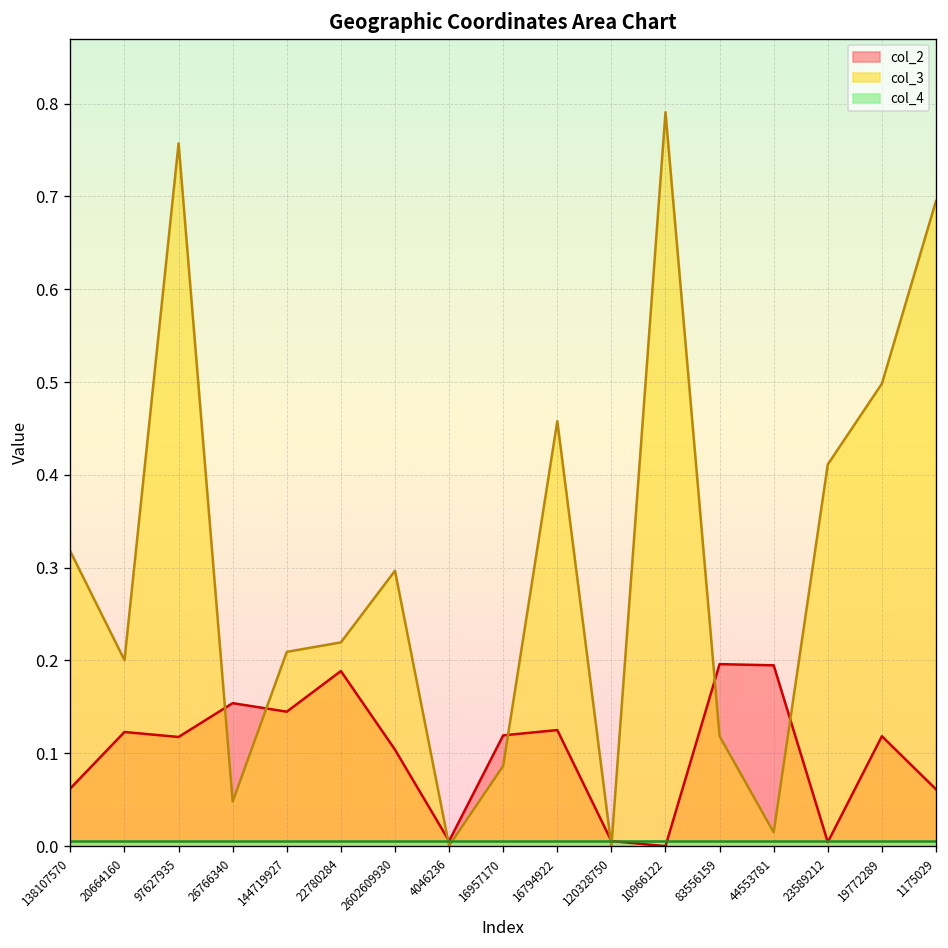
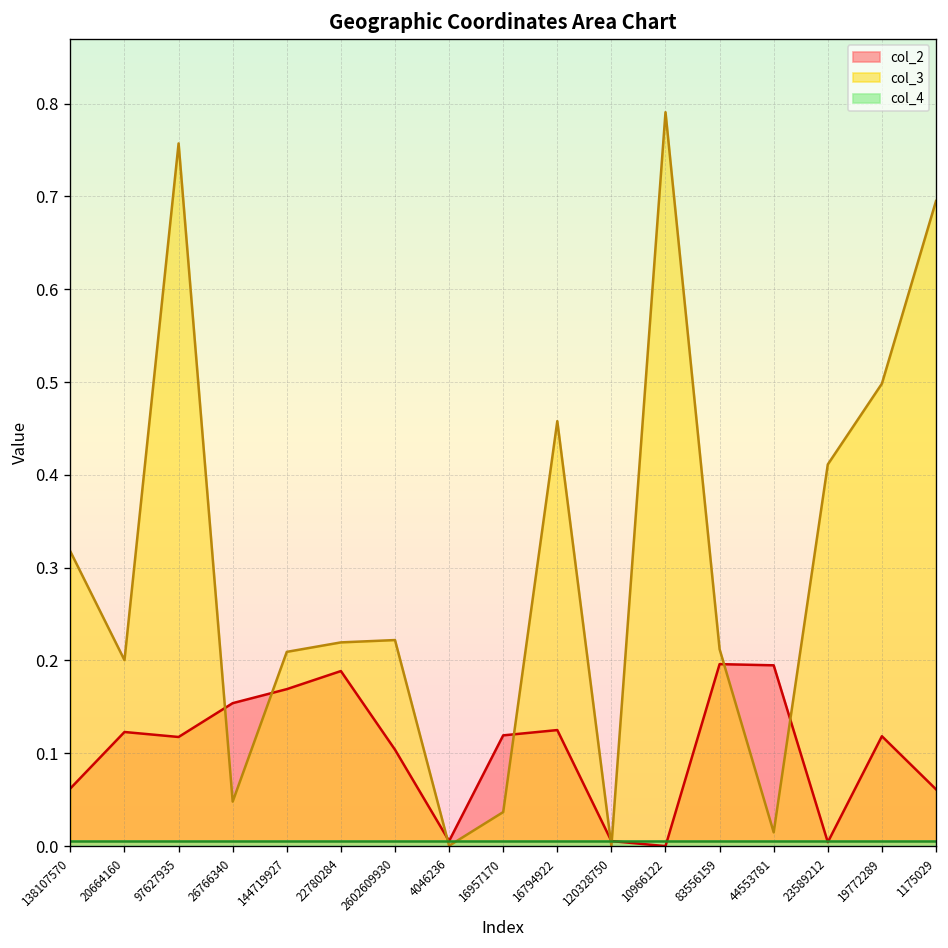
  {
    "col_2": {
      "138107570": 0.06,
      "20664160": 0.12,
      "97627935": 0.12,
      "26766340": 0.15,
-     "144719927": 0.14,
+     "144719927": 0.17,
      "22780284": 0.19,
      "2602609930": 0.10,
      "16957170": 0.12,
      "16794922": 0.13,
      "10966122": 0.00,
      "83556159": 0.20,
      "44553781": 0.19,
      "19772289": 0.12,
      "1175029": 0.06
    },
    "col_3": {
      "138107570": 0.32,
      "20664160": 0.20,
      "97627935": 0.76,
      "26766340": 0.05,
      "144719927": 0.21,
      "22780284": 0.22,
-     "2602609930": 0.30,
+     "2602609930": 0.22,
      "4046236": 0.00,
-     "16957170": 0.09,
+     "16957170": 0.04,
      "16794922": 0.46,
      "120328750": 0.00,
      "10966122": 0.79,
-     "83556159": 0.12,
+     "83556159": 0.21,
      "44553781": 0.01,
      "23589212": 0.41,
      "19772289": 0.50,
      "1175029": 0.70
    },
    "col_4": {
      "138107570": 0.01,
      "20664160": 0.01,
      "97627935": 0.01,
      "26766340": 0.01,
      "144719927": 0.01,
      "22780284": 0.01,
      "2602609930": 0.01,
      "16957170": 0.01,
      "16794922": 0.01,
      "10966122": 0.01,
      "83556159": 0.01,
      "44553781": 0.01,
      "19772289": 0.01,
      "1175029": 0.01
    }
  }
